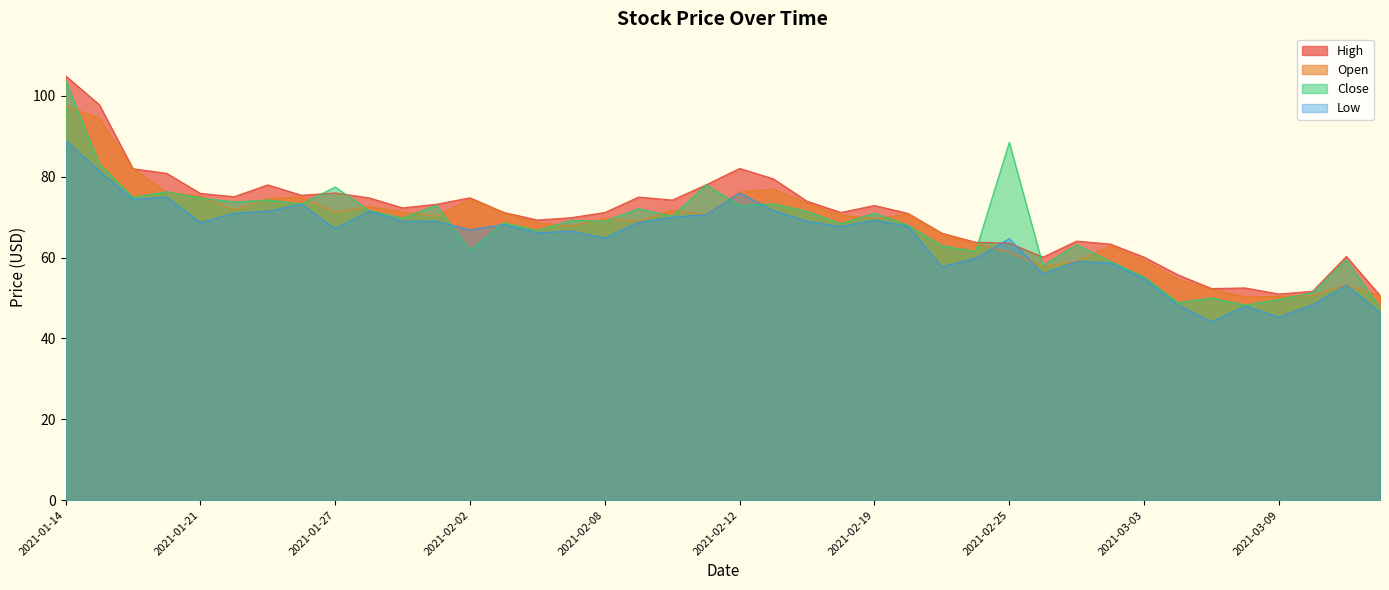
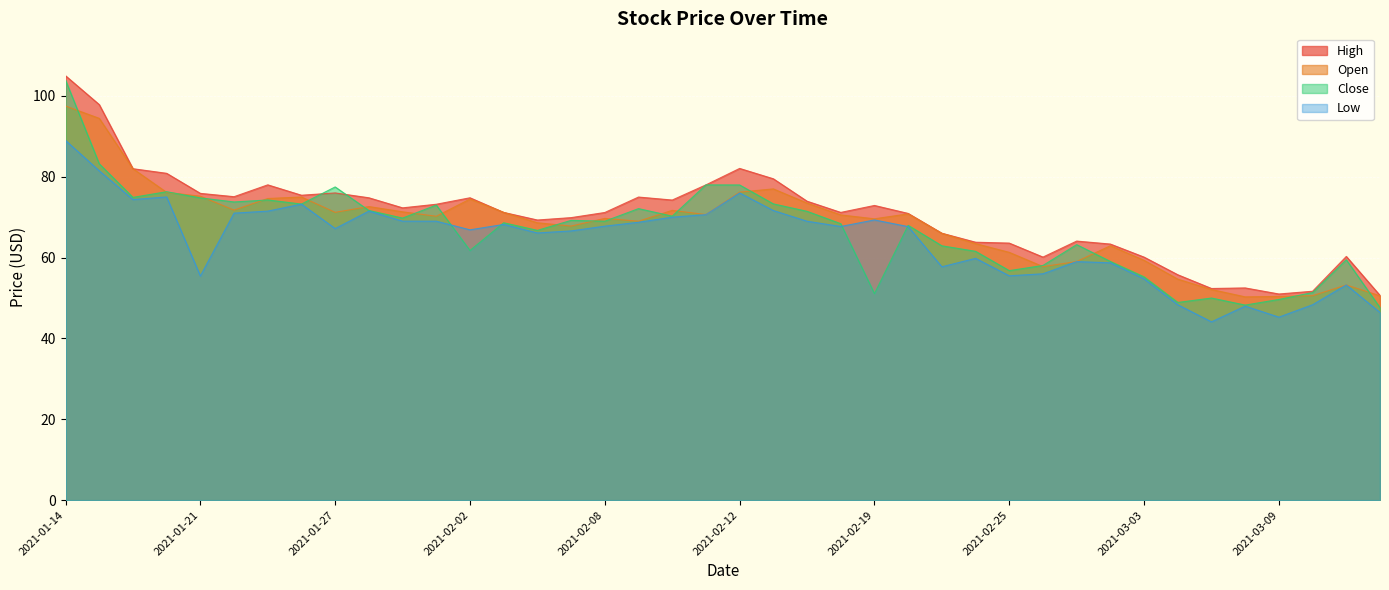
  {
    "Close": {
      "2021-01-14": 104,
      "2021-01-27": 77,
      "2021-02-02": 62,
      "2021-02-08": 69,
-     "2021-02-12": 73,
-     "2021-02-19": 71,
-     "2021-02-25": 89,
+     "2021-02-12": 78,
+     "2021-02-19": 51,
+     "2021-02-25": 57,
      "2021-03-09": 50
    },
    "Low": {
      "2021-01-14": 89,
-     "2021-01-21": 69,
+     "2021-01-21": 55,
      "2021-01-27": 67,
      "2021-02-02": 67,
-     "2021-02-08": 65,
-     "2021-02-25": 65,
+     "2021-02-08": 68,
+     "2021-02-25": 56,
      "2021-03-09": 45
    }
  }
